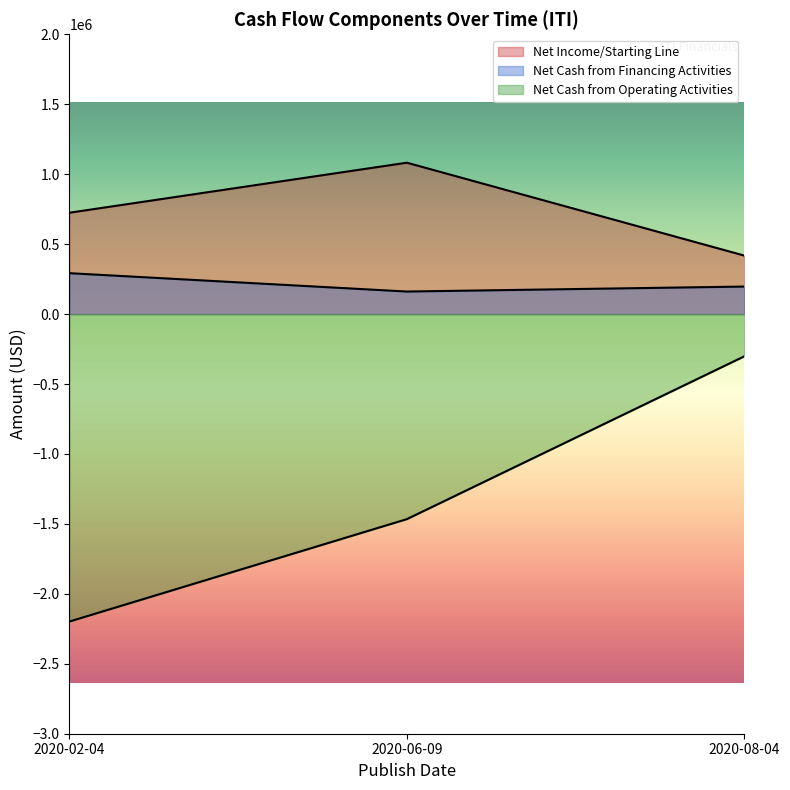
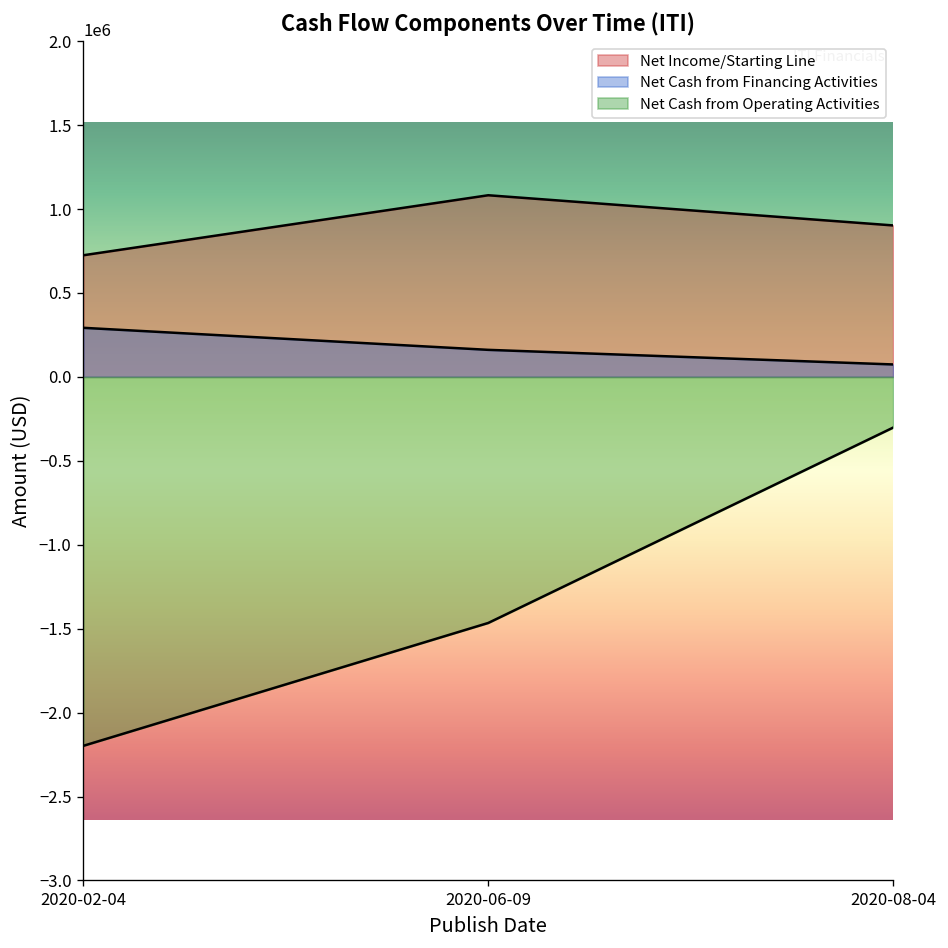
  {
    "Net Income/Starting Line": {
      "2020-02-04": 720000,
      "2020-06-09": 1080000,
-     "2020-08-04": 420000
+     "2020-08-04": 900000
    },
    "Net Cash from Financing Activities": {
      "2020-02-04": 290000,
      "2020-06-09": 160000,
-     "2020-08-04": 200000
+     "2020-08-04": 70000
    }
  }
